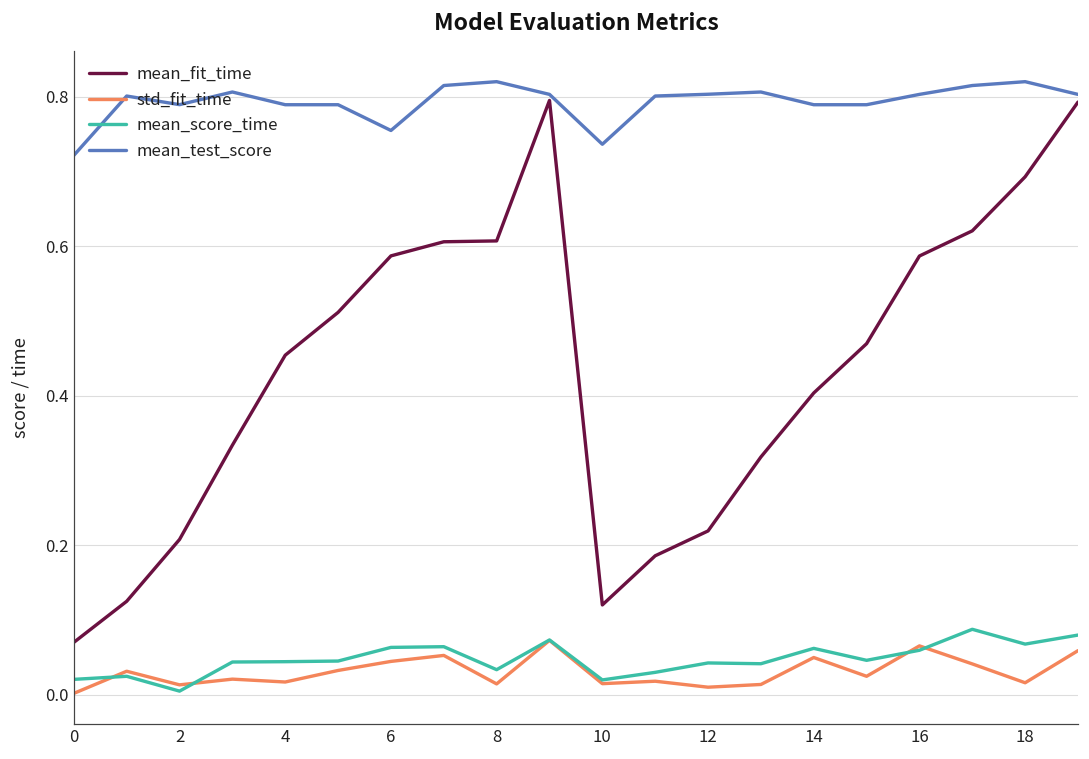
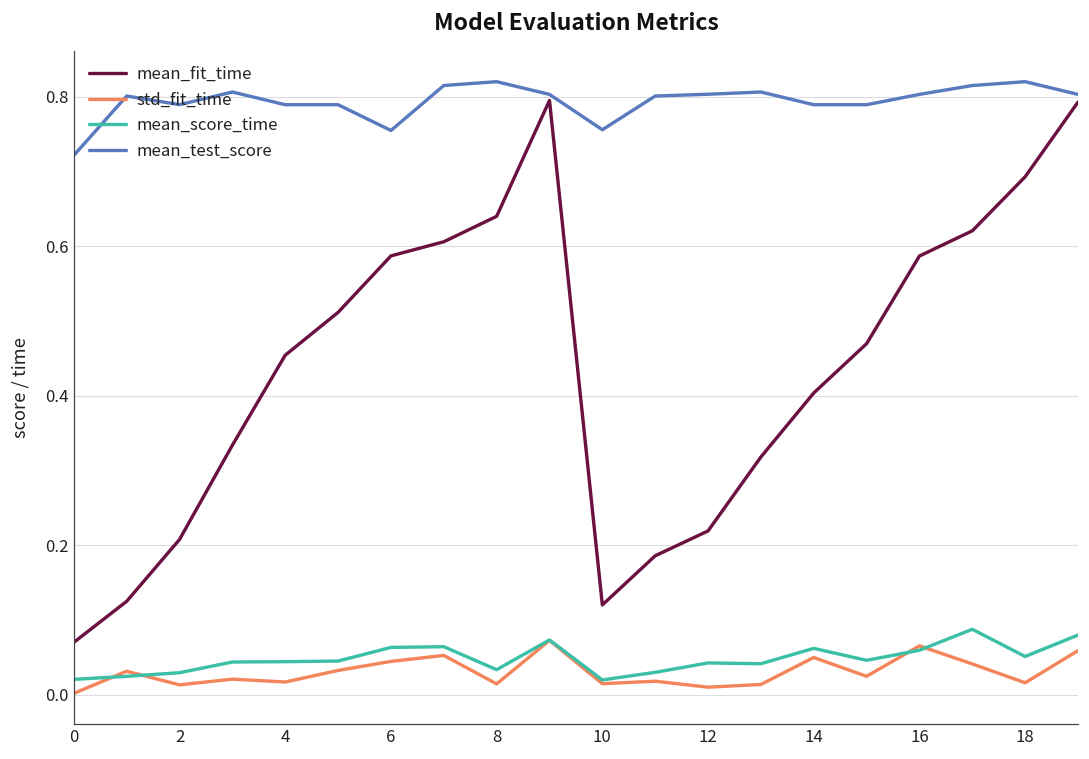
  {
    "mean_fit_time": {
      "0": 0.07,
      "2": 0.21,
      "4": 0.45,
      "6": 0.59,
-     "8": 0.61,
+     "8": 0.64,
      "10": 0.12,
      "12": 0.22,
      "14": 0.40,
      "16": 0.59,
      "18": 0.69
    },
    "std_fit_time": {
      "0": 0.00,
      "2": 0.01,
      "4": 0.02,
      "6": 0.04,
      "8": 0.01,
      "10": 0.02,
      "12": 0.01,
      "14": 0.05,
      "16": 0.07,
      "18": 0.02
    },
    "mean_score_time": {
      "0": 0.02,
-     "2": 0.01,
+     "2": 0.03,
      "4": 0.04,
      "6": 0.06,
      "8": 0.03,
      "10": 0.02,
      "12": 0.04,
      "14": 0.06,
      "16": 0.06,
-     "18": 0.07
+     "18": 0.05
    },
    "mean_test_score": {
      "0": 0.72,
      "2": 0.79,
      "4": 0.79,
      "6": 0.76,
      "8": 0.82,
-     "10": 0.74,
+     "10": 0.76,
      "12": 0.80,
      "14": 0.79,
      "16": 0.80,
      "18": 0.82
    }
  }
